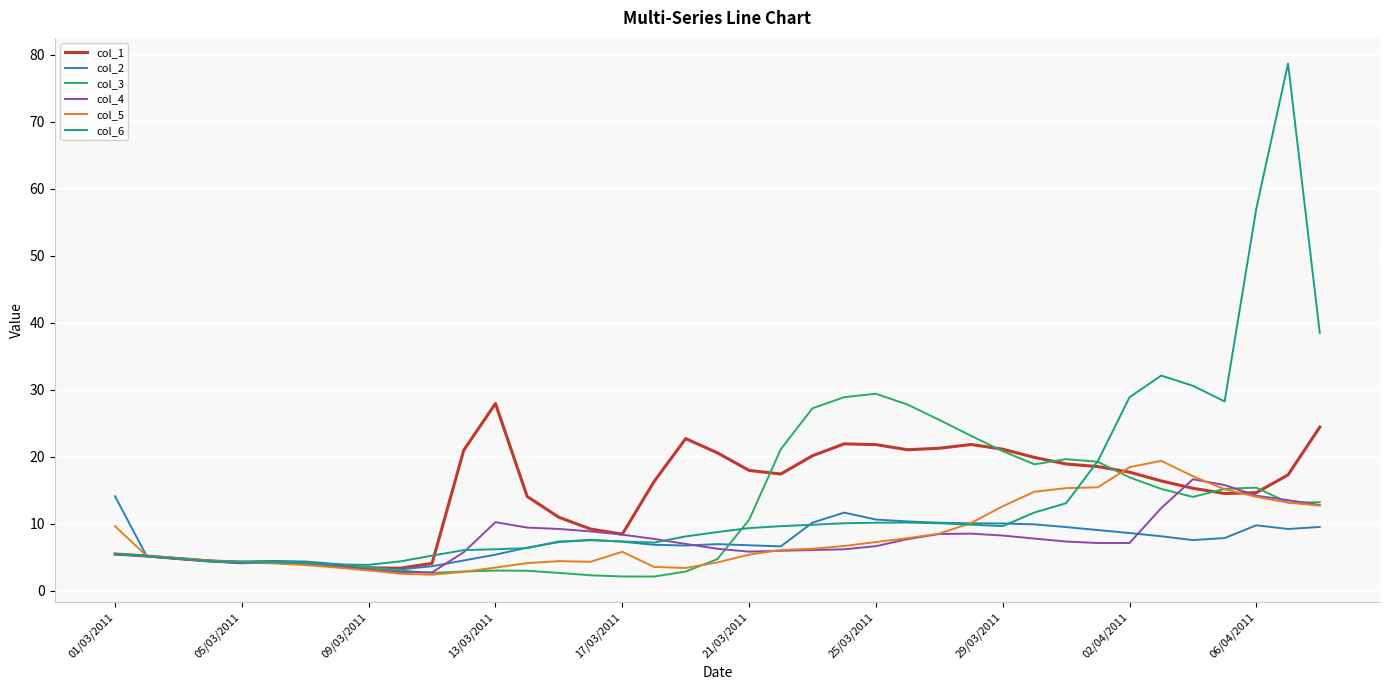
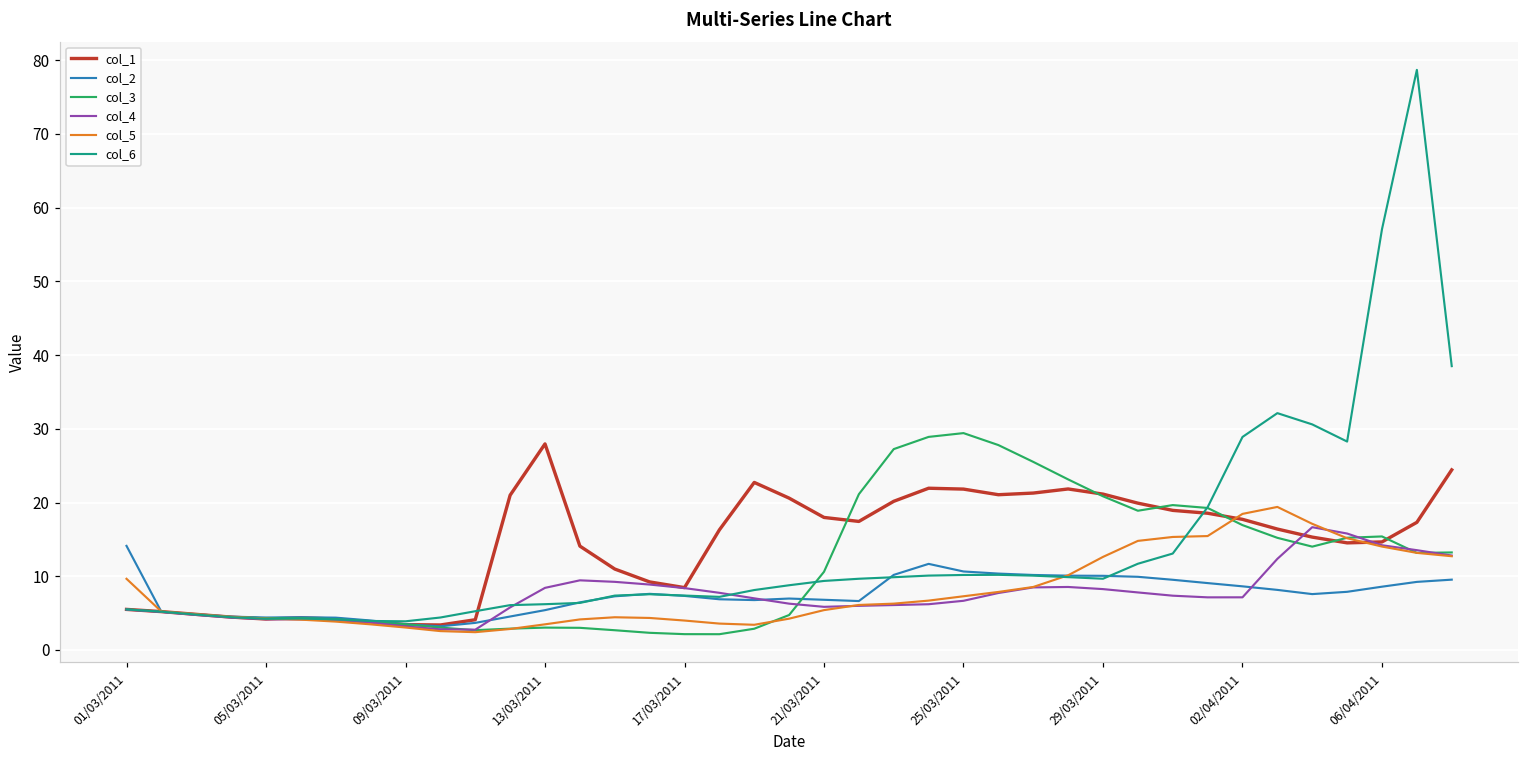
  {
    "col_1": {
      "13/03/2011": 28,
      "21/03/2011": 18,
      "25/03/2011": 22,
      "02/04/2011": 18,
      "06/04/2011": 15
    },
    "col_2": {
      "01/03/2011": 14,
      "13/03/2011": 5,
      "21/03/2011": 7,
      "25/03/2011": 11,
      "29/03/2011": 10,
      "02/04/2011": 9,
-     "06/04/2011": 10
+     "06/04/2011": 9
    },
    "col_4": {
-     "13/03/2011": 10,
+     "13/03/2011": 8,
      "21/03/2011": 6,
      "25/03/2011": 7,
      "29/03/2011": 8,
      "02/04/2011": 7
    },
    "col_5": {
      "01/03/2011": 10,
      "13/03/2011": 3,
-     "17/03/2011": 6,
+     "17/03/2011": 4,
      "21/03/2011": 5,
      "25/03/2011": 7,
      "29/03/2011": 13,
      "02/04/2011": 18
    }
  }
